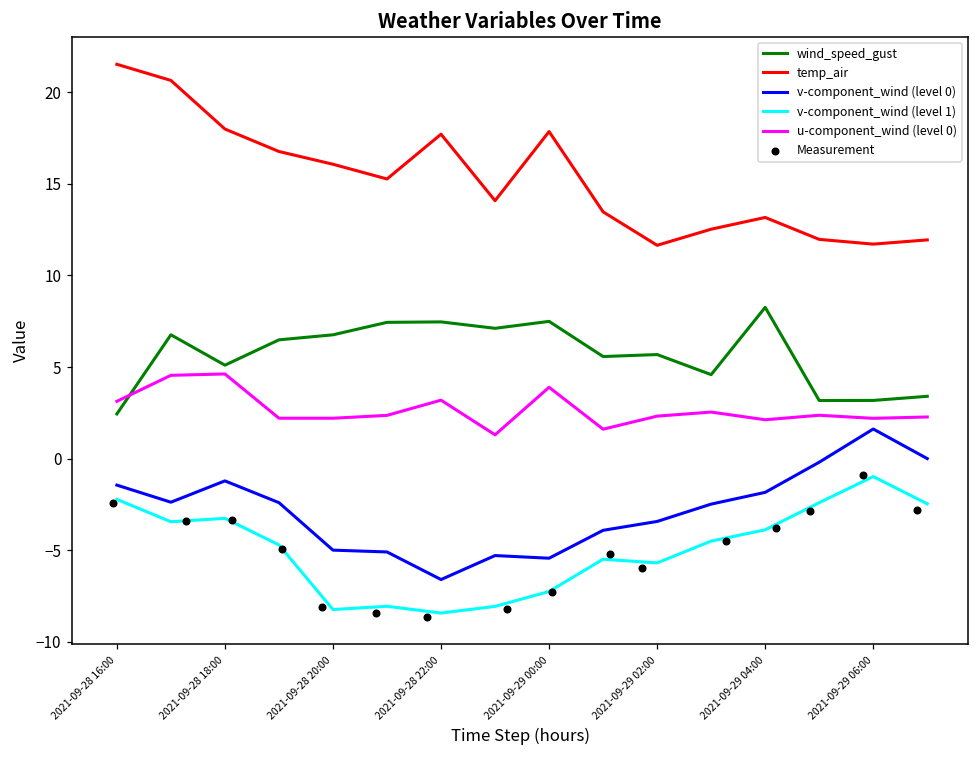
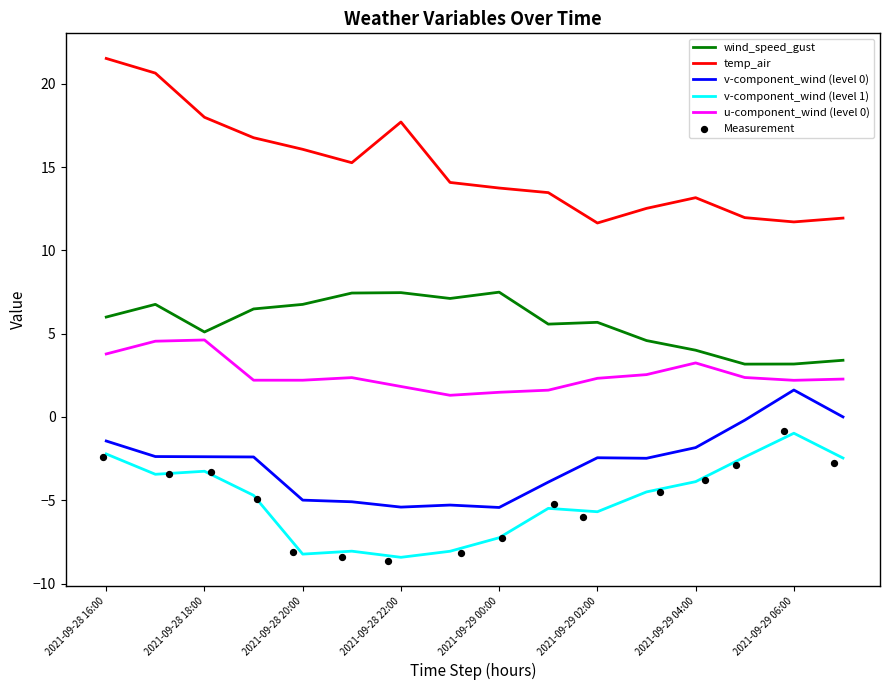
  {
    "wind_speed_gust": {
-     "2021-09-28 16:00": 2.4,
+     "2021-09-28 16:00": 6.0,
      "2021-09-28 18:00": 5.1,
      "2021-09-28 20:00": 6.8,
      "2021-09-28 22:00": 7.5,
      "2021-09-29 00:00": 7.5,
      "2021-09-29 02:00": 5.7,
-     "2021-09-29 04:00": 8.3,
+     "2021-09-29 04:00": 4.0,
      "2021-09-29 06:00": 3.2
    },
    "temp_air": {
      "2021-09-28 16:00": 21.5,
      "2021-09-28 18:00": 18.0,
      "2021-09-28 20:00": 16.1,
      "2021-09-28 22:00": 17.7,
-     "2021-09-29 00:00": 17.8,
+     "2021-09-29 00:00": 13.7,
      "2021-09-29 02:00": 11.6,
      "2021-09-29 04:00": 13.2,
      "2021-09-29 06:00": 11.7
    },
    "v-component_wind (level 0)": {
      "2021-09-28 16:00": -1.4,
-     "2021-09-28 18:00": -1.2,
+     "2021-09-28 18:00": -2.4,
      "2021-09-28 20:00": -5.0,
-     "2021-09-28 22:00": -6.6,
+     "2021-09-28 22:00": -5.4,
      "2021-09-29 00:00": -5.4,
-     "2021-09-29 02:00": -3.4,
+     "2021-09-29 02:00": -2.4,
      "2021-09-29 04:00": -1.8,
      "2021-09-29 06:00": 1.6
    },
    "v-component_wind (level 1)": {
      "2021-09-28 16:00": -2.2,
      "2021-09-28 18:00": -3.3,
      "2021-09-28 20:00": -8.2,
      "2021-09-28 22:00": -8.4,
      "2021-09-29 00:00": -7.2,
      "2021-09-29 02:00": -5.7,
      "2021-09-29 04:00": -3.9,
      "2021-09-29 06:00": -1.0
    },
    "u-component_wind (level 0)": {
-     "2021-09-28 16:00": 3.1,
+     "2021-09-28 16:00": 3.8,
      "2021-09-28 18:00": 4.6,
      "2021-09-28 20:00": 2.2,
-     "2021-09-28 22:00": 3.2,
-     "2021-09-29 00:00": 3.9,
+     "2021-09-28 22:00": 1.8,
+     "2021-09-29 00:00": 1.5,
      "2021-09-29 02:00": 2.3,
-     "2021-09-29 04:00": 2.1,
+     "2021-09-29 04:00": 3.2,
      "2021-09-29 06:00": 2.2
    }
  }
